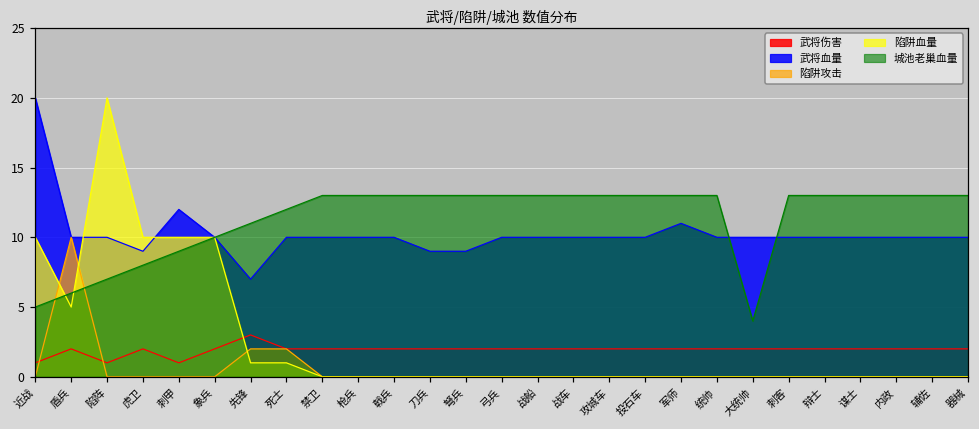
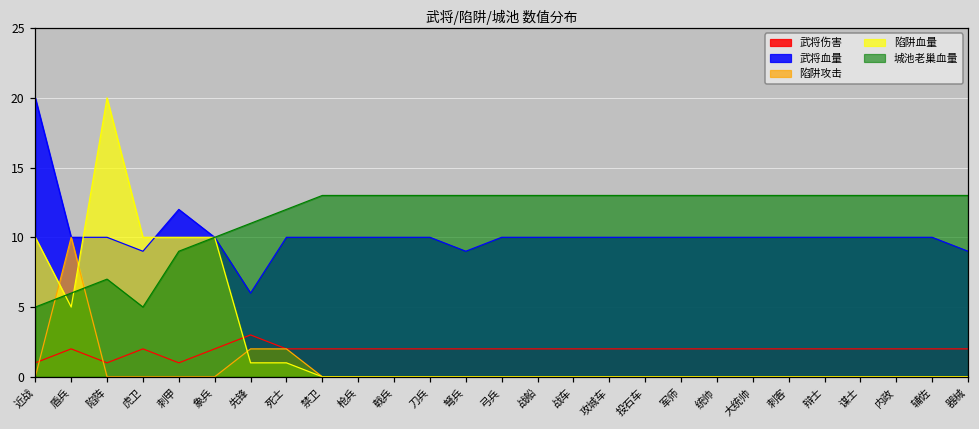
  {
    "武将伤害": {
      "近战": 1,
      "盾兵": 2,
      "陷阵": 1,
      "虎卫": 2,
      "刺甲": 1,
      "象兵": 2,
      "先锋": 3,
      "禁卫": 2,
      "枪兵": 2,
      "戟兵": 2,
      "刀兵": 2,
      "弩兵": 2,
      "弓兵": 2,
      "战船": 2,
      "战车": 2,
      "攻城车": 2,
      "投石车": 2,
      "军师": 2,
      "统帅": 2,
      "大统帅": 2,
      "刺客": 2,
      "辩士": 2,
      "谋士": 2,
      "内政": 2,
      "辅佐": 2,
      "器械": 2
    },
    "武将血量": {
      "近战": 20,
      "陷阵": 10,
      "虎卫": 9,
      "刺甲": 12,
-     "先锋": 7,
+     "先锋": 6,
      "死士": 10,
      "禁卫": 10,
      "枪兵": 10,
      "戟兵": 10,
-     "刀兵": 9,
+     "刀兵": 10,
      "弩兵": 9,
      "弓兵": 10,
      "战船": 10,
      "战车": 10,
      "攻城车": 10,
      "投石车": 10,
-     "军师": 11,
+     "军师": 10,
      "统帅": 10,
      "大统帅": 10,
      "刺客": 10,
      "辩士": 10,
      "谋士": 10,
      "内政": 10,
      "辅佐": 10,
-     "器械": 10
+     "器械": 9
    },
    "陷阱攻击": {
      "近战": 0,
      "陷阵": 0,
      "虎卫": 0,
      "刺甲": 0,
      "象兵": 0,
      "先锋": 2
    },
    "陷阱血量": {
      "近战": 10,
      "盾兵": 5,
      "陷阵": 20,
      "虎卫": 10,
      "刺甲": 10,
      "先锋": 1,
      "死士": 1
    },
    "城池老巢血量": {
      "近战": 5,
      "盾兵": 6,
      "陷阵": 7,
-     "虎卫": 8,
+     "虎卫": 5,
      "刺甲": 9,
      "先锋": 11,
      "死士": 12,
      "禁卫": 13,
      "枪兵": 13,
      "戟兵": 13,
      "刀兵": 13,
      "弩兵": 13,
      "弓兵": 13,
      "战船": 13,
      "战车": 13,
      "攻城车": 13,
      "投石车": 13,
      "军师": 13,
      "统帅": 13,
-     "大统帅": 4,
+     "大统帅": 13,
      "刺客": 13,
      "辩士": 13,
      "谋士": 13,
      "内政": 13,
      "辅佐": 13,
      "器械": 13
    }
  }
